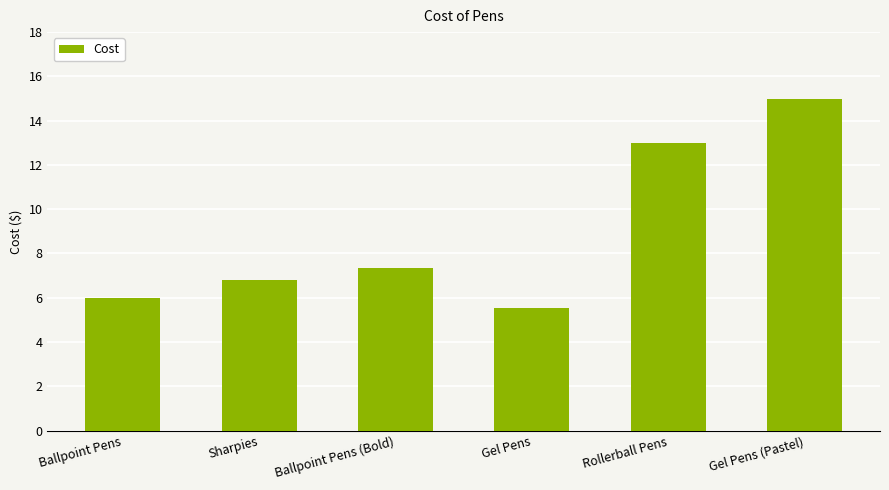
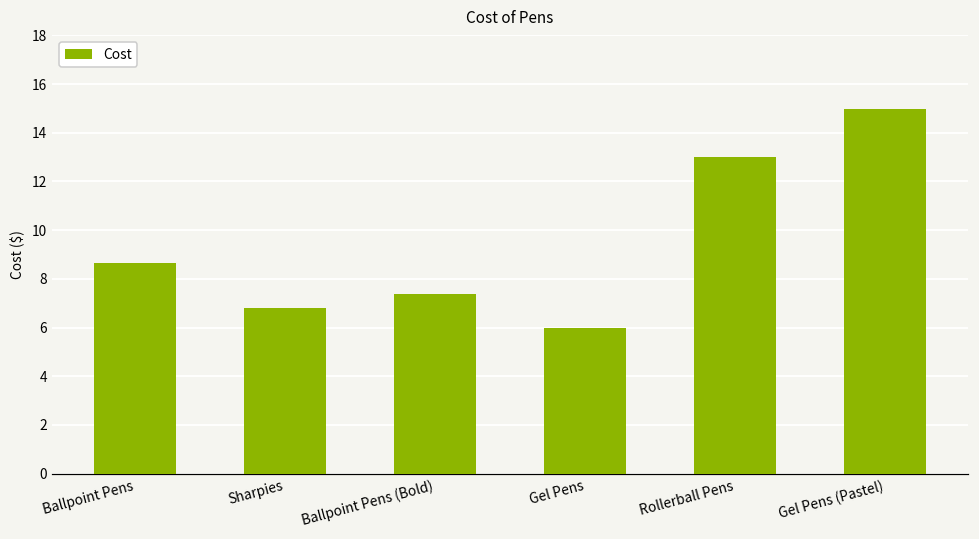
  {
-   "Ballpoint Pens": 6.0,
+   "Ballpoint Pens": 8.6,
    "Sharpies": 6.8,
    "Ballpoint Pens (Bold)": 7.4,
-   "Gel Pens": 5.5,
+   "Gel Pens": 6.0,
    "Rollerball Pens": 13.0,
    "Gel Pens (Pastel)": 15.0
  }
